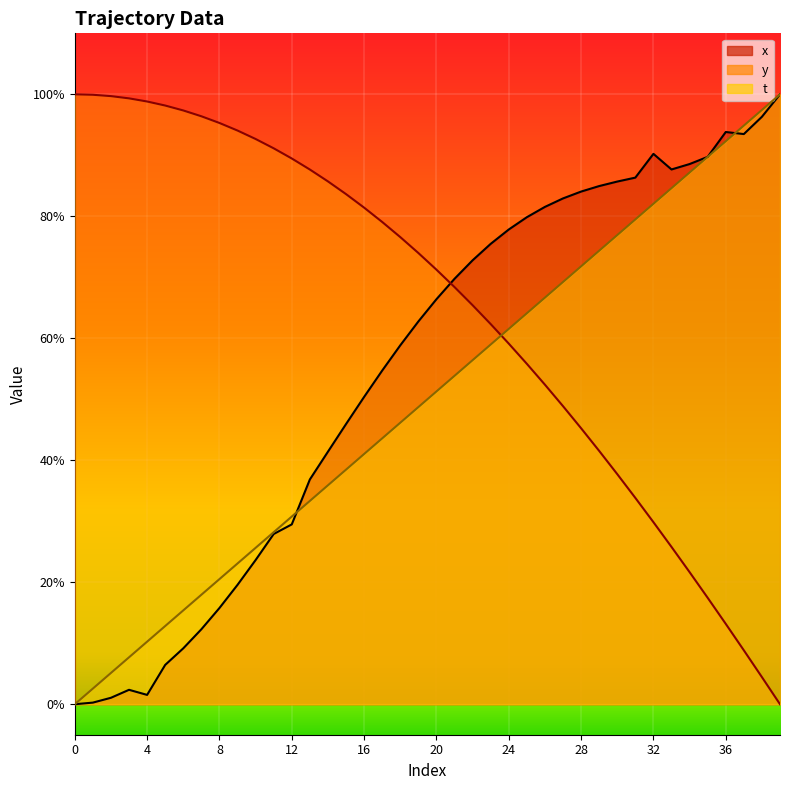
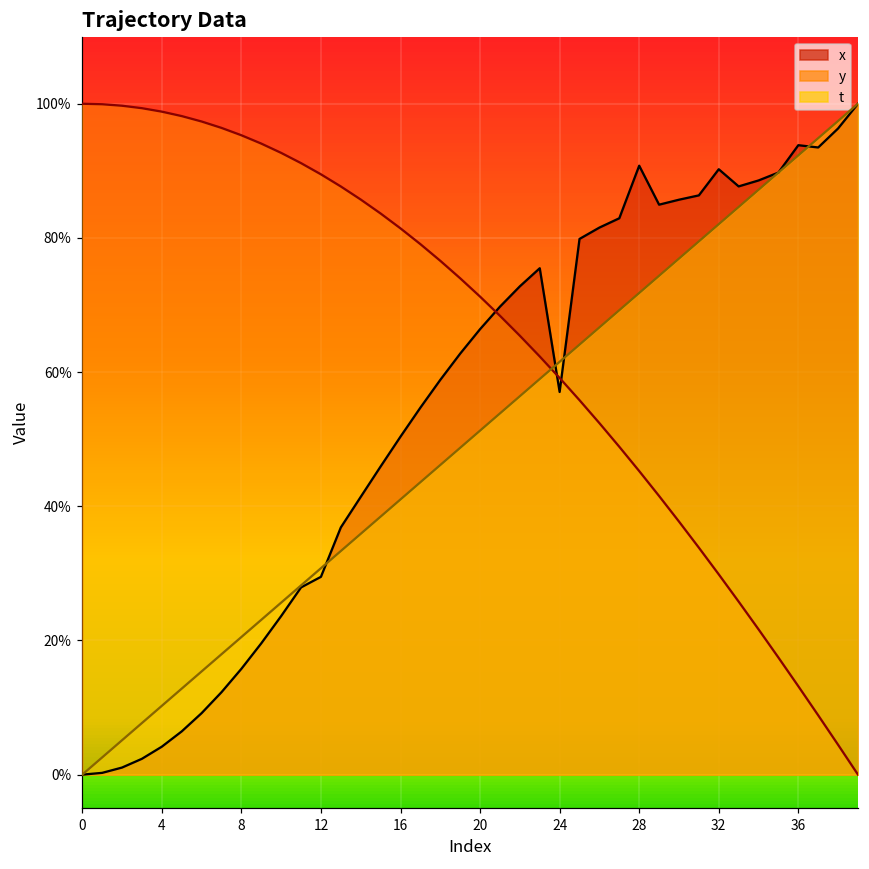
  {
    "x": {
-     "4": "2%",
+     "4": "4%",
      "8": "16%",
      "12": "29%",
      "16": "50%",
      "20": "66%",
-     "24": "78%",
-     "28": "84%",
+     "24": "57%",
+     "28": "91%",
      "32": "90%",
      "36": "94%"
    }
  }
